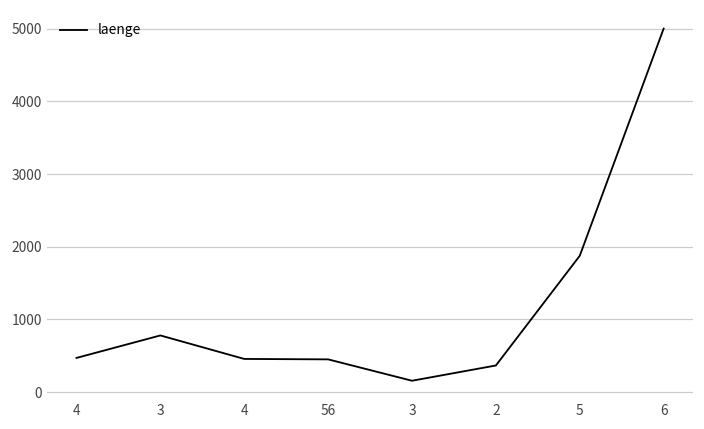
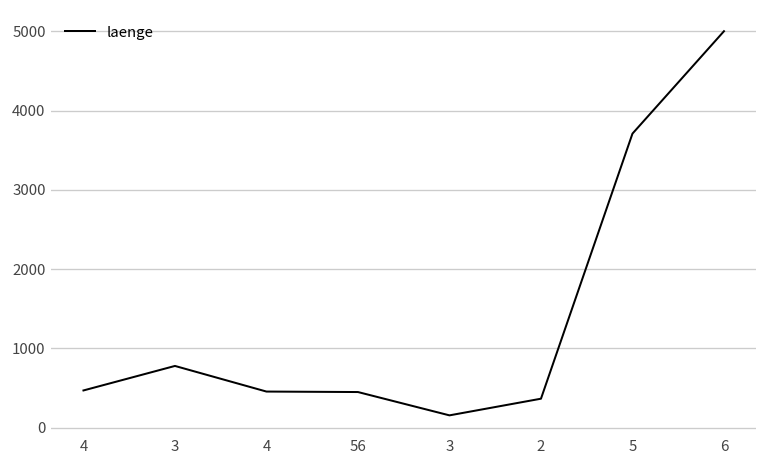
  {
    "56": 500,
    "2": 400,
-   "5": 1900,
+   "5": 3700,
    "6": 5000
  }
